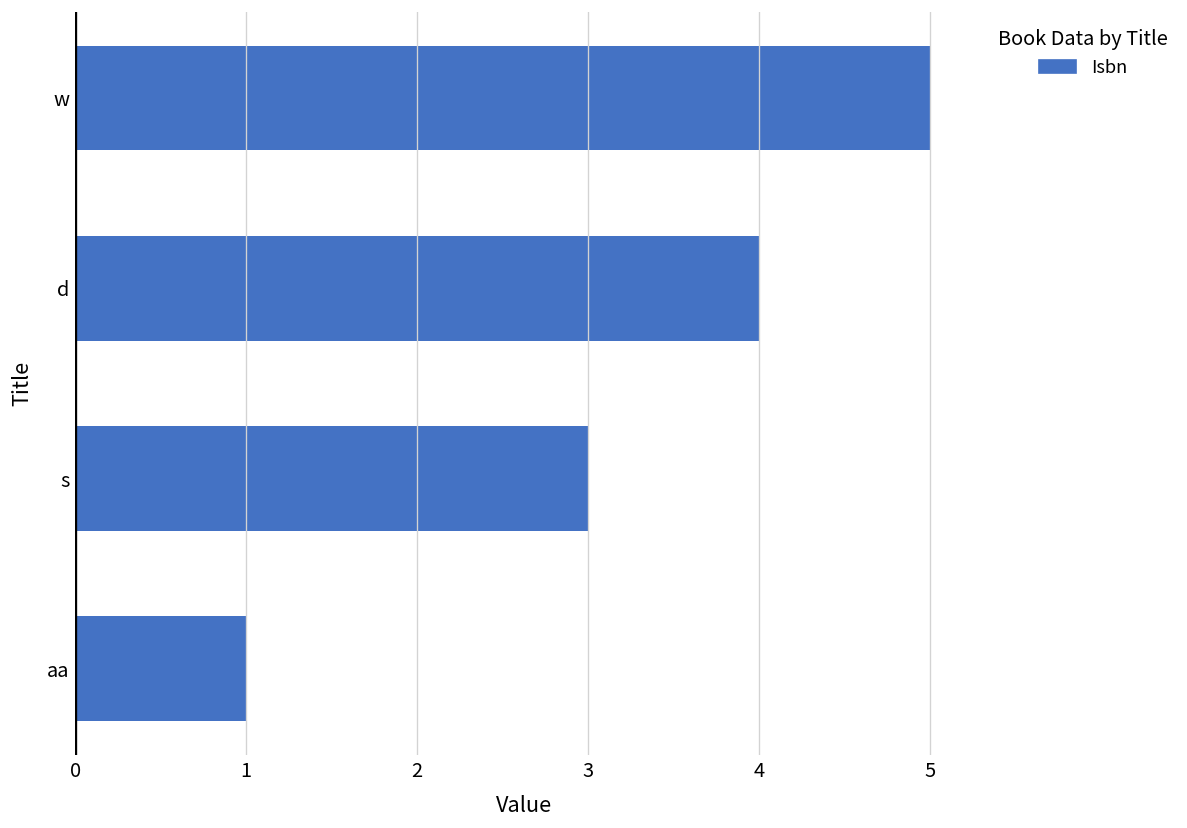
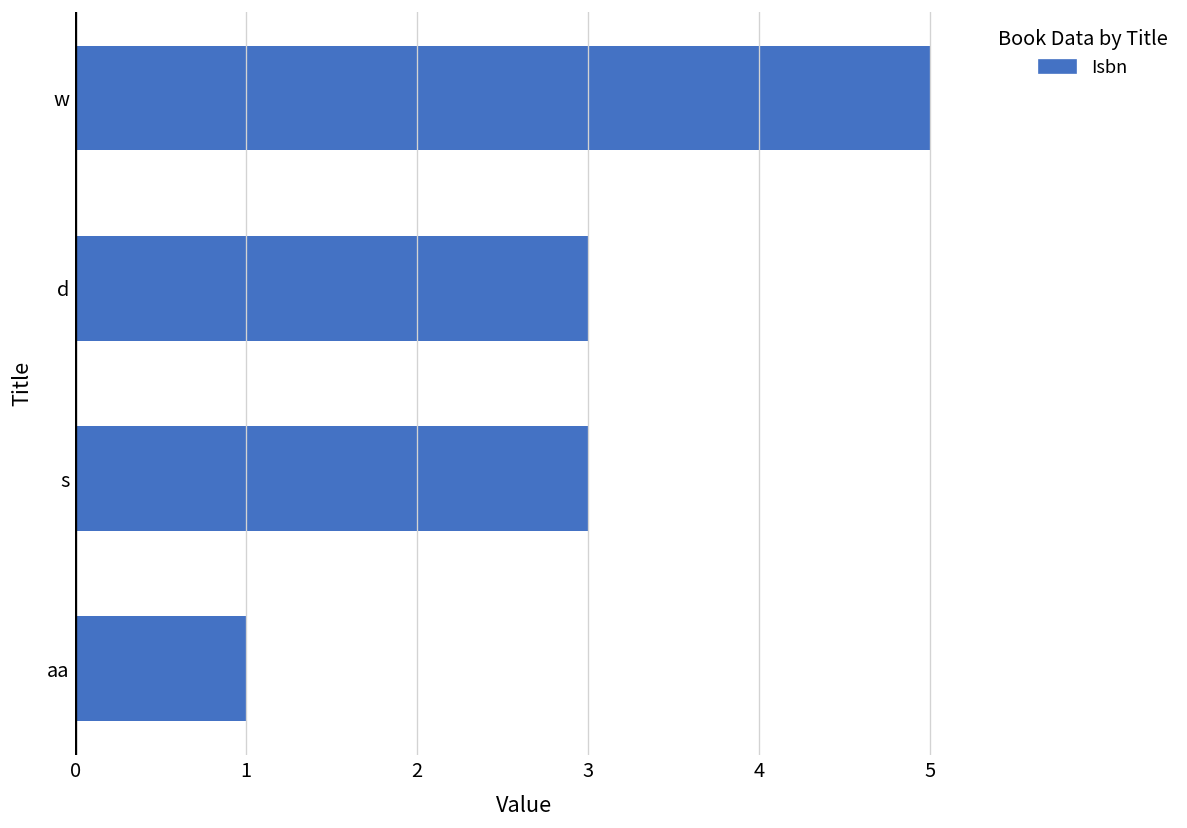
  {
    "w": 5,
-   "d": 4,
+   "d": 3,
    "s": 3,
    "aa": 1
  }
